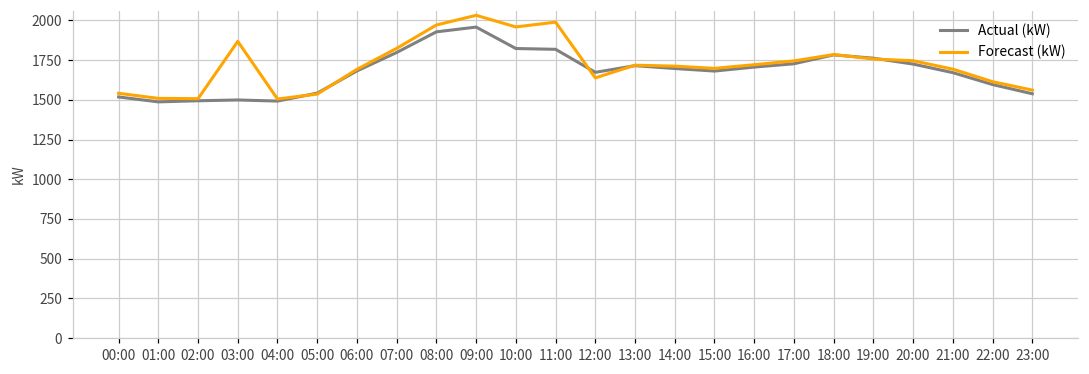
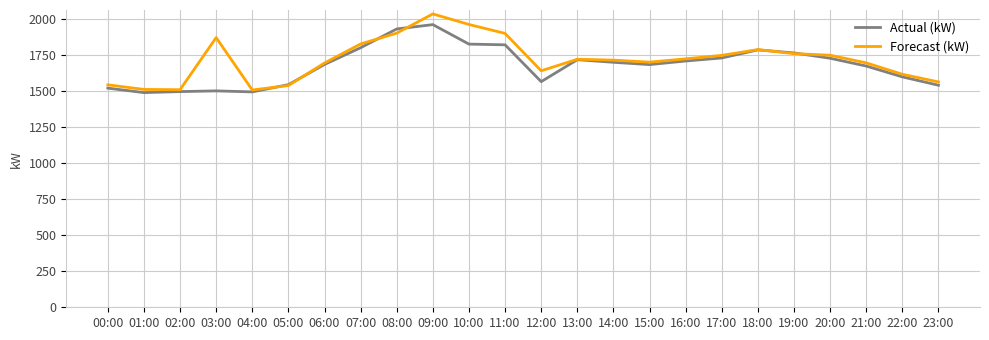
  {
    "Actual (kW)": {
      "00:00": 1520,
      "01:00": 1490,
      "03:00": 1500,
      "07:00": 1800,
      "08:00": 1930,
      "09:00": 1960,
      "10:00": 1820,
      "11:00": 1820,
-     "12:00": 1670,
+     "12:00": 1560,
      "17:00": 1730,
      "20:00": 1730,
      "21:00": 1670,
      "22:00": 1600,
      "23:00": 1540
    },
    "Forecast (kW)": {
      "00:00": 1540,
      "01:00": 1510,
      "03:00": 1870,
      "07:00": 1820,
-     "08:00": 1970,
+     "08:00": 1900,
      "09:00": 2030,
      "10:00": 1960,
-     "11:00": 1990,
+     "11:00": 1900,
      "12:00": 1640,
      "17:00": 1750,
      "20:00": 1750,
      "21:00": 1690,
      "22:00": 1610,
      "23:00": 1560
    }
  }
